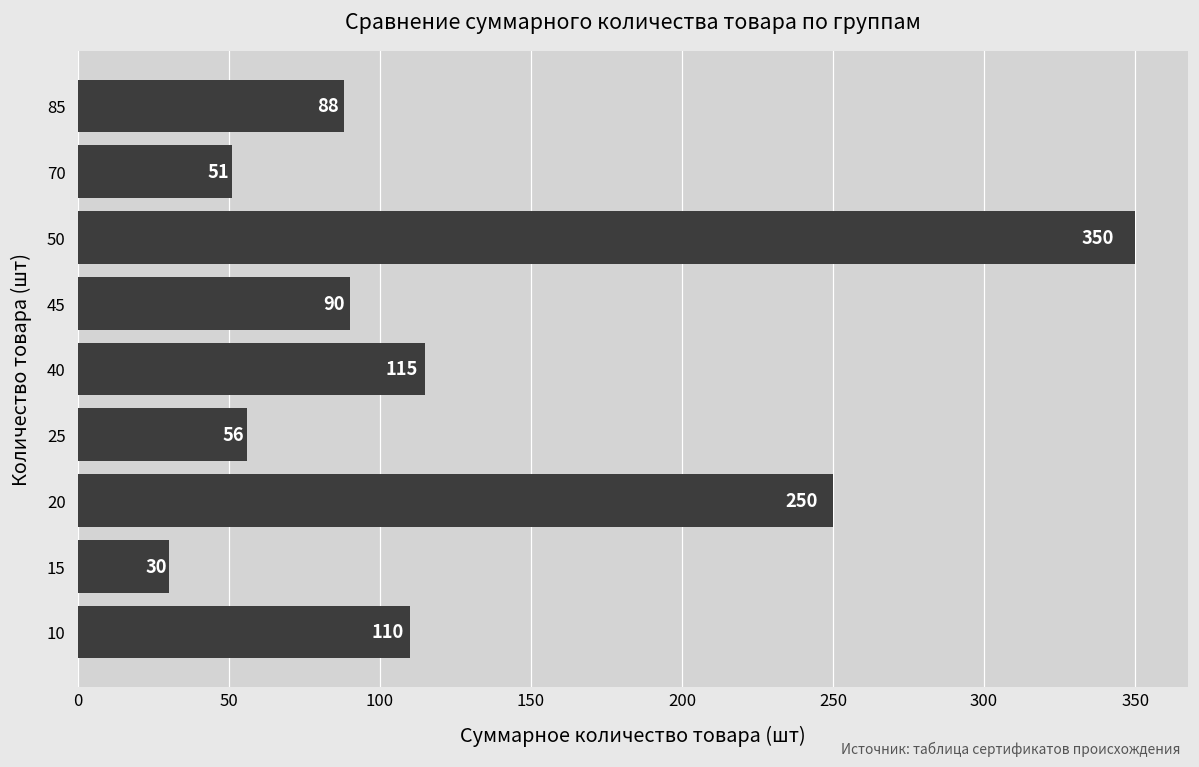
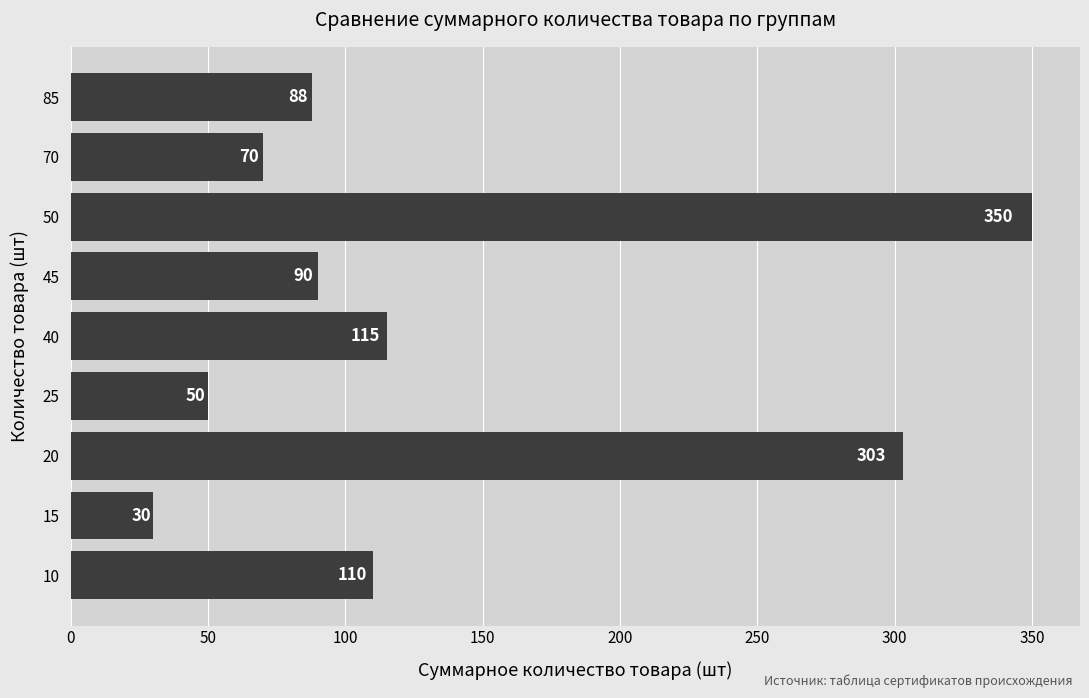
  {
    "85": 88,
-   "70": 51,
+   "70": 70,
    "50": 350,
    "45": 90,
    "40": 115,
-   "25": 56,
-   "20": 250,
+   "25": 50,
+   "20": 303,
    "15": 30,
    "10": 110
  }
